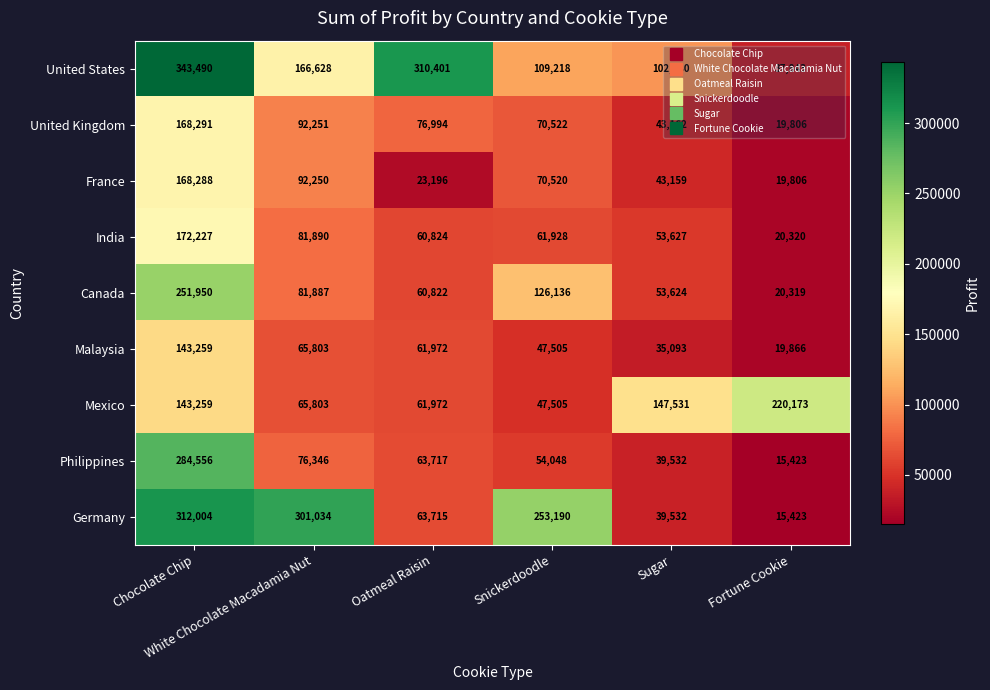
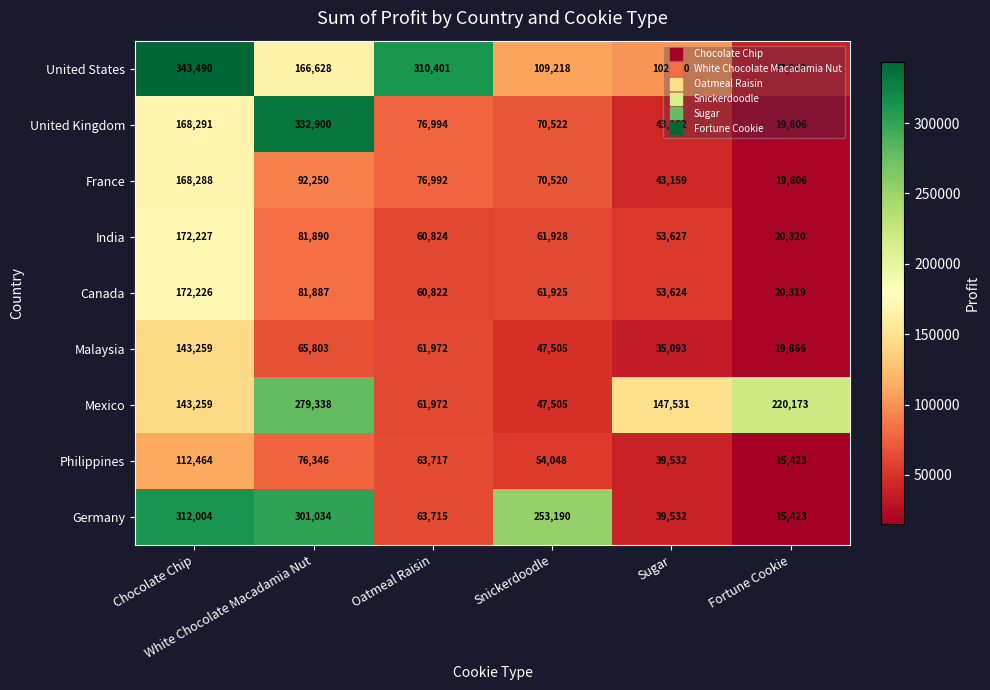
  {
    "United States": {
      "Chocolate Chip": "343,490",
      "White Chocolate Macadamia Nut": "166,628",
      "Oatmeal Raisin": "310,401",
      "Snickerdoodle": "109,218"
    },
    "United Kingdom": {
      "Chocolate Chip": "168,291",
-     "White Chocolate Macadamia Nut": "92,251",
+     "White Chocolate Macadamia Nut": "332,900",
      "Oatmeal Raisin": "76,994",
      "Snickerdoodle": "70,522"
    },
    "France": {
      "Chocolate Chip": "168,288",
      "White Chocolate Macadamia Nut": "92,250",
-     "Oatmeal Raisin": "23,196",
+     "Oatmeal Raisin": "76,992",
      "Snickerdoodle": "70,520",
      "Sugar": "43,159",
      "Fortune Cookie": "19,806"
    },
    "India": {
      "Chocolate Chip": "172,227",
      "White Chocolate Macadamia Nut": "81,890",
      "Oatmeal Raisin": "60,824",
      "Snickerdoodle": "61,928",
      "Sugar": "53,627",
      "Fortune Cookie": "20,320"
    },
    "Canada": {
-     "Chocolate Chip": "251,950",
+     "Chocolate Chip": "172,226",
      "White Chocolate Macadamia Nut": "81,887",
      "Oatmeal Raisin": "60,822",
-     "Snickerdoodle": "126,136",
+     "Snickerdoodle": "61,925",
      "Sugar": "53,624",
      "Fortune Cookie": "20,319"
    },
    "Malaysia": {
      "Chocolate Chip": "143,259",
      "White Chocolate Macadamia Nut": "65,803",
      "Oatmeal Raisin": "61,972",
      "Snickerdoodle": "47,505",
      "Sugar": "35,093",
      "Fortune Cookie": "19,866"
    },
    "Mexico": {
      "Chocolate Chip": "143,259",
-     "White Chocolate Macadamia Nut": "65,803",
+     "White Chocolate Macadamia Nut": "279,338",
      "Oatmeal Raisin": "61,972",
      "Snickerdoodle": "47,505",
      "Sugar": "147,531",
      "Fortune Cookie": "220,173"
    },
    "Philippines": {
-     "Chocolate Chip": "284,556",
+     "Chocolate Chip": "112,464",
      "White Chocolate Macadamia Nut": "76,346",
      "Oatmeal Raisin": "63,717",
      "Snickerdoodle": "54,048",
      "Sugar": "39,532",
      "Fortune Cookie": "15,423"
    },
    "Germany": {
      "Chocolate Chip": "312,004",
      "White Chocolate Macadamia Nut": "301,034",
      "Oatmeal Raisin": "63,715",
      "Snickerdoodle": "253,190",
      "Sugar": "39,532",
      "Fortune Cookie": "15,423"
    }
  }
